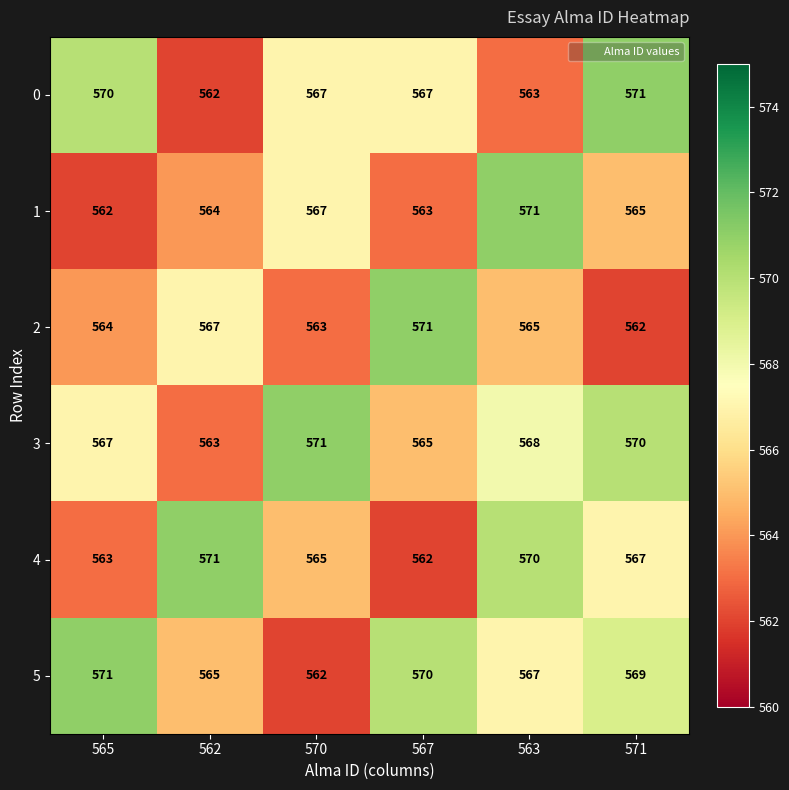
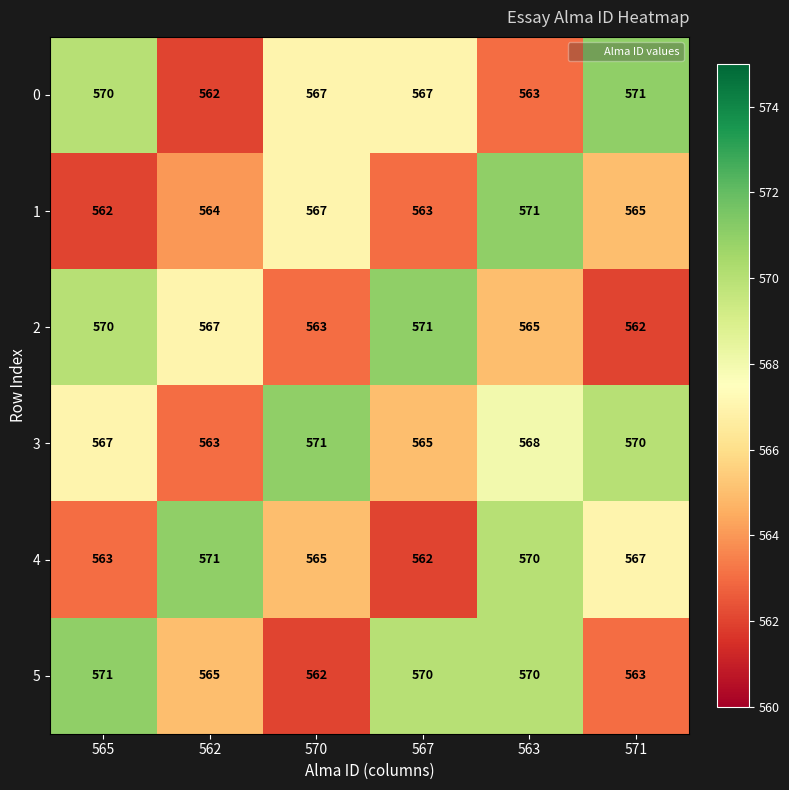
  {
    "0": {
      "565": 570,
      "562": 562,
      "570": 567,
      "567": 567,
      "563": 563,
      "571": 571
    },
    "1": {
      "565": 562,
      "562": 564,
      "570": 567,
      "567": 563,
      "563": 571,
      "571": 565
    },
    "2": {
-     "565": 564,
+     "565": 570,
      "562": 567,
      "570": 563,
      "567": 571,
      "563": 565,
      "571": 562
    },
    "3": {
      "565": 567,
      "562": 563,
      "570": 571,
      "567": 565,
      "563": 568,
      "571": 570
    },
    "4": {
      "565": 563,
      "562": 571,
      "570": 565,
      "567": 562,
      "563": 570,
      "571": 567
    },
    "5": {
      "565": 571,
      "562": 565,
      "570": 562,
      "567": 570,
-     "563": 567,
-     "571": 569
+     "563": 570,
+     "571": 563
    }
  }
